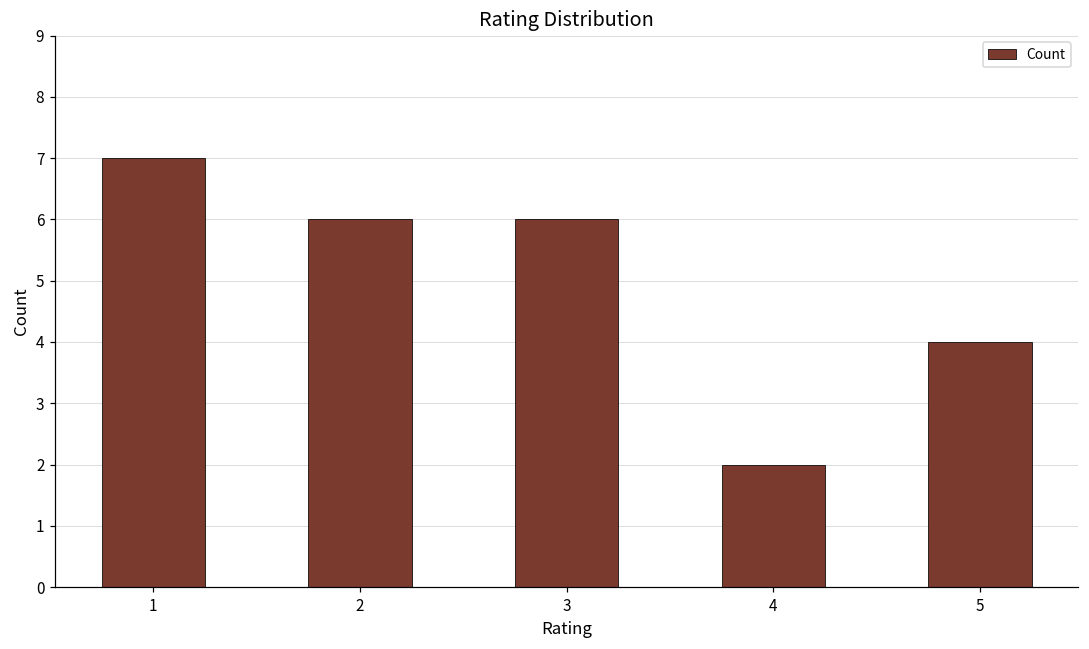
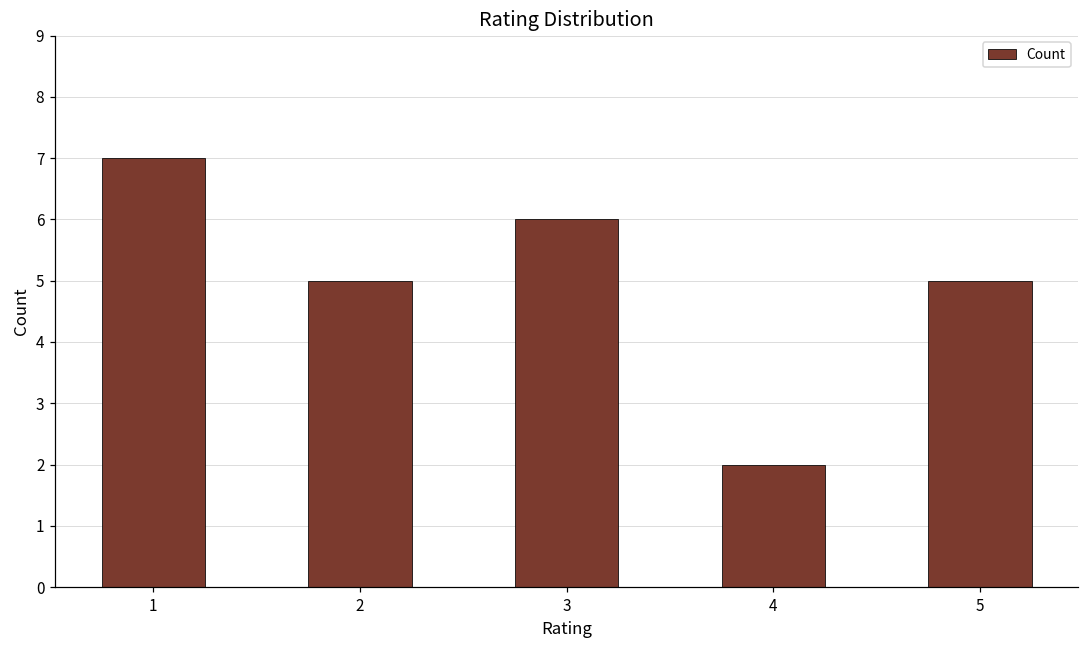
  {
    "1": 7,
-   "2": 6,
+   "2": 5,
    "3": 6,
    "4": 2,
-   "5": 4
+   "5": 5
  }
